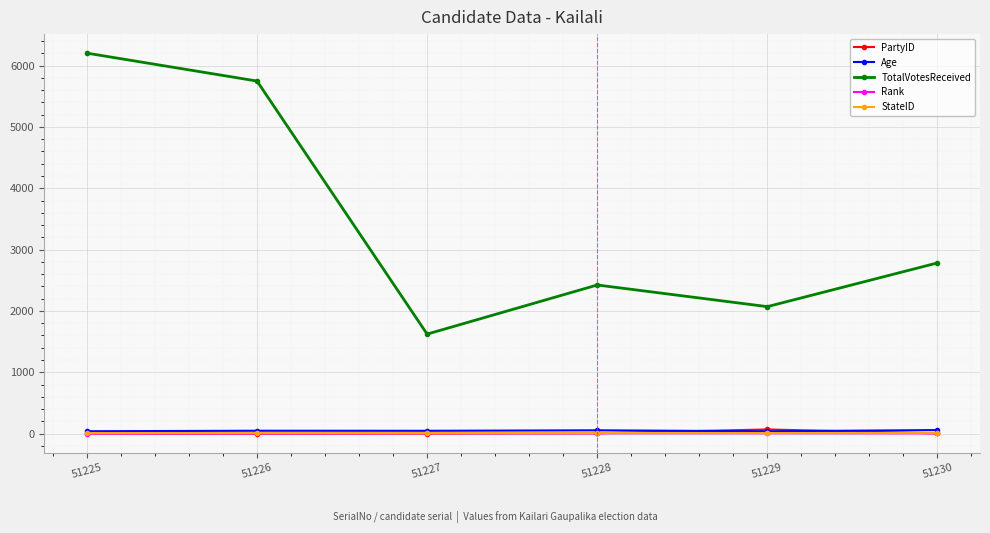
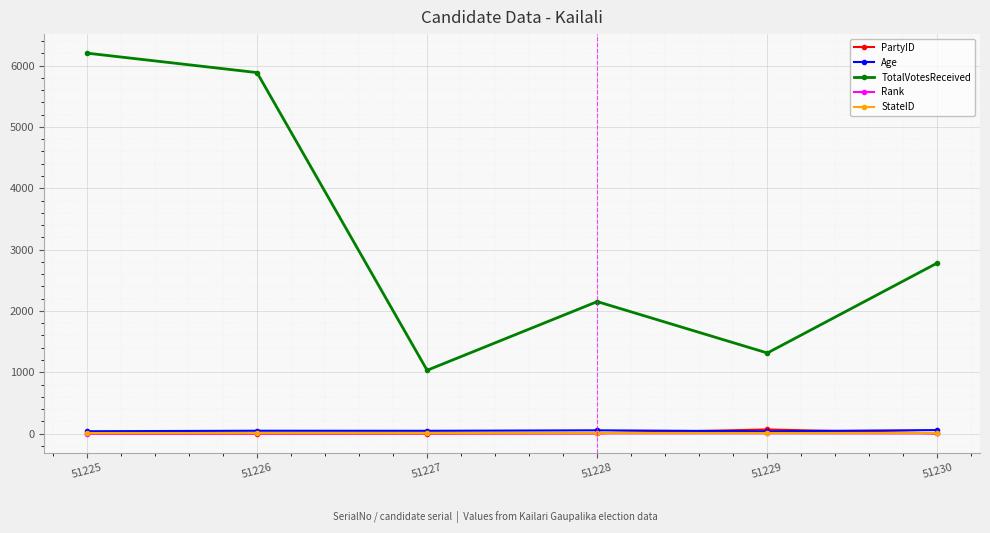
  {
    "Age": {
      "51228": 100,
      "51230": 100
    },
    "TotalVotesReceived": {
      "51225": 6200,
-     "51226": 5700,
-     "51227": 1600,
-     "51228": 2400,
-     "51229": 2100,
+     "51226": 5900,
+     "51227": 1000,
+     "51228": 2200,
+     "51229": 1300,
      "51230": 2800
    }
  }
